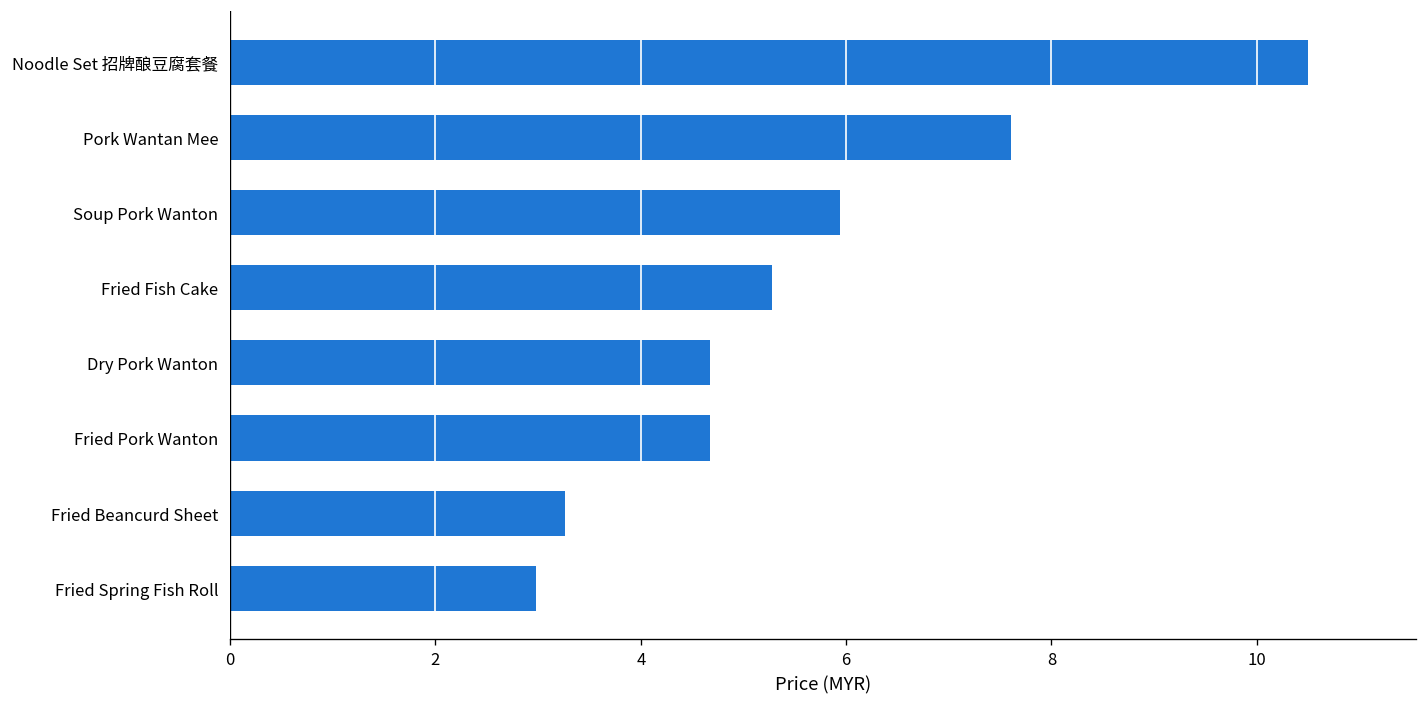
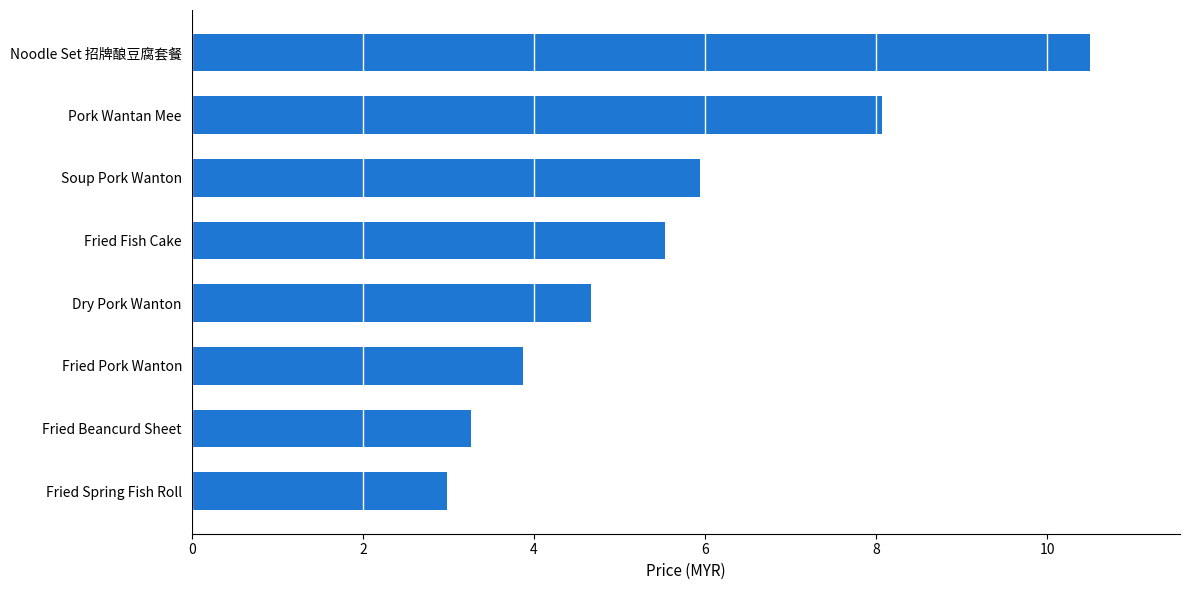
  {
    "Noodle Set 招牌酿豆腐套餐": 10.5,
-   "Pork Wantan Mee": 7.6,
+   "Pork Wantan Mee": 8.1,
    "Soup Pork Wanton": 5.9,
-   "Fried Fish Cake": 5.3,
+   "Fried Fish Cake": 5.5,
    "Dry Pork Wanton": 4.7,
-   "Fried Pork Wanton": 4.7,
+   "Fried Pork Wanton": 3.9,
    "Fried Beancurd Sheet": 3.3,
    "Fried Spring Fish Roll": 3.0
  }
